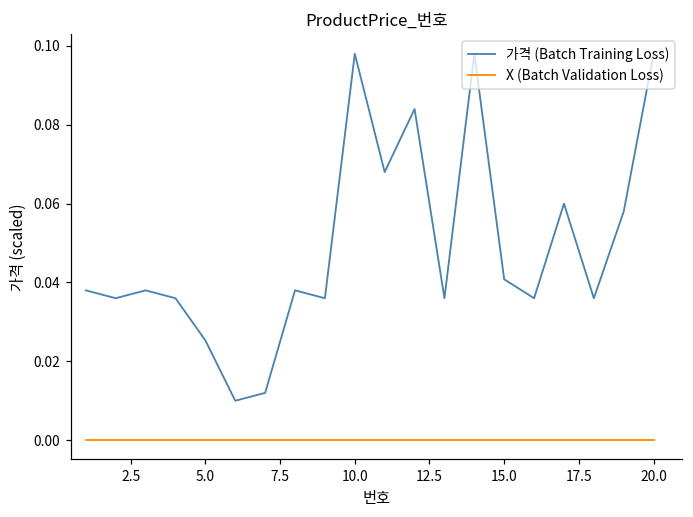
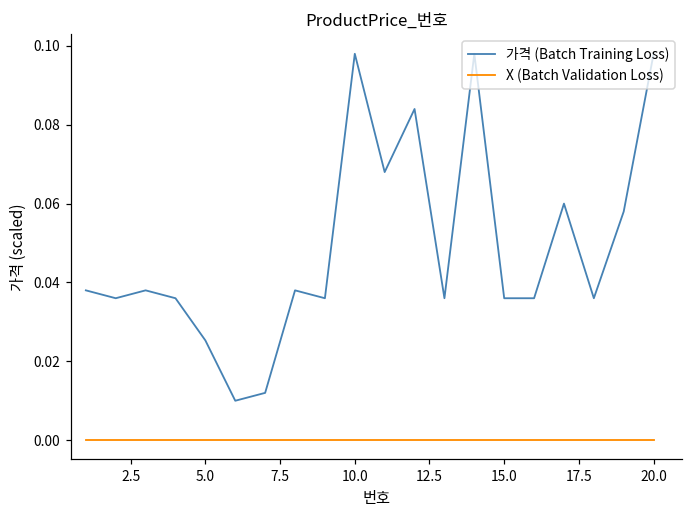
  {
    "가격 (Batch Training Loss)": {
      "5.0": 0.025,
      "10.0": 0.098,
-     "15.0": 0.041
+     "15.0": 0.036
    },
    "X (Batch Validation Loss)": {
      "5.0": 0.000,
      "10.0": 0.000,
      "15.0": 0.000,
      "20.0": 0.000
    }
  }
